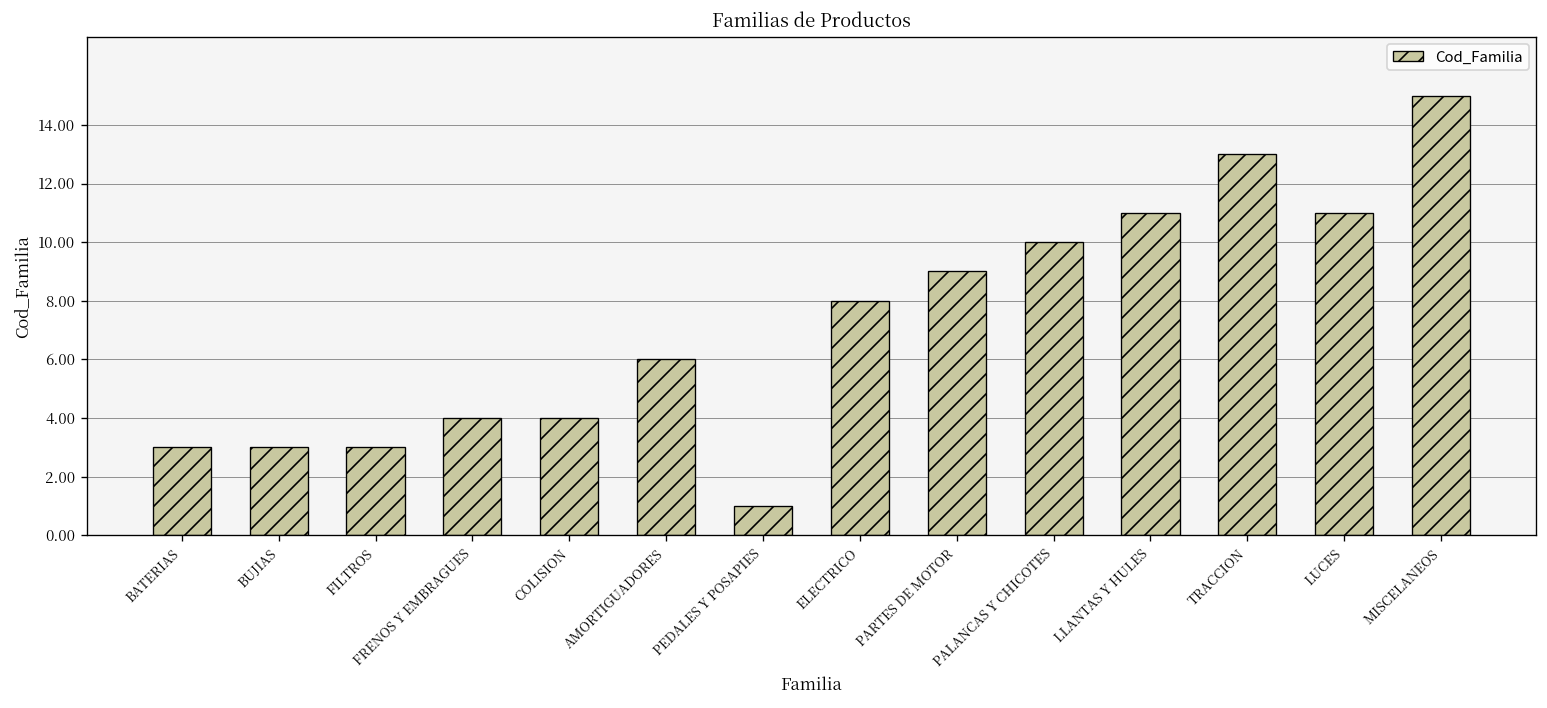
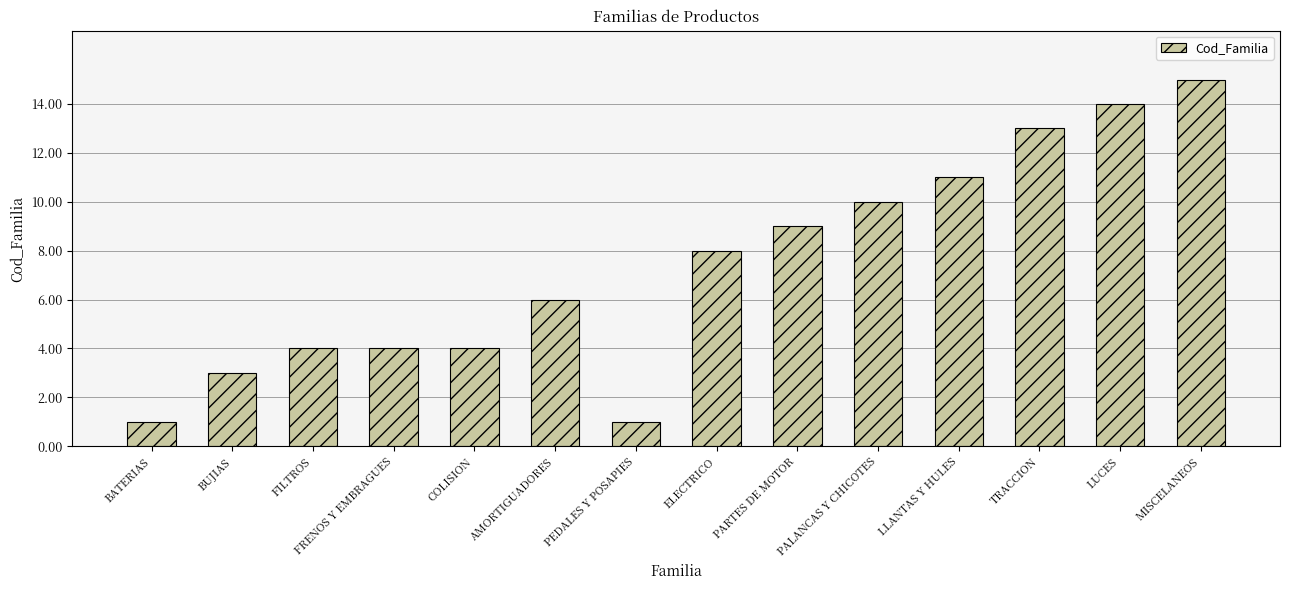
  {
-   "BATERIAS": 3,
+   "BATERIAS": 1,
    "BUJIAS": 3,
-   "FILTROS": 3,
+   "FILTROS": 4,
    "FRENOS Y EMBRAGUES": 4,
    "COLISION": 4,
    "AMORTIGUADORES": 6,
    "PEDALES Y POSAPIES": 1,
    "ELECTRICO": 8,
    "PARTES DE MOTOR": 9,
    "PALANCAS Y CHICOTES": 10,
    "LLANTAS Y HULES": 11,
    "TRACCION": 13,
-   "LUCES": 11,
+   "LUCES": 14,
    "MISCELANEOS": 15
  }
